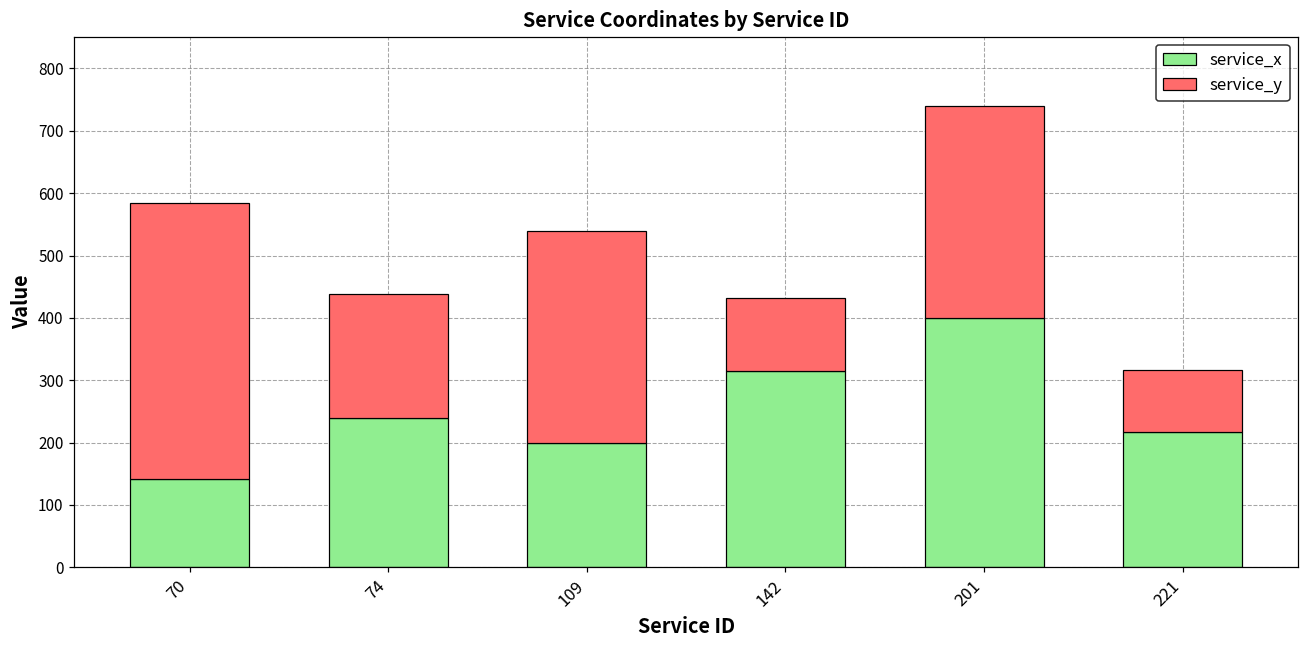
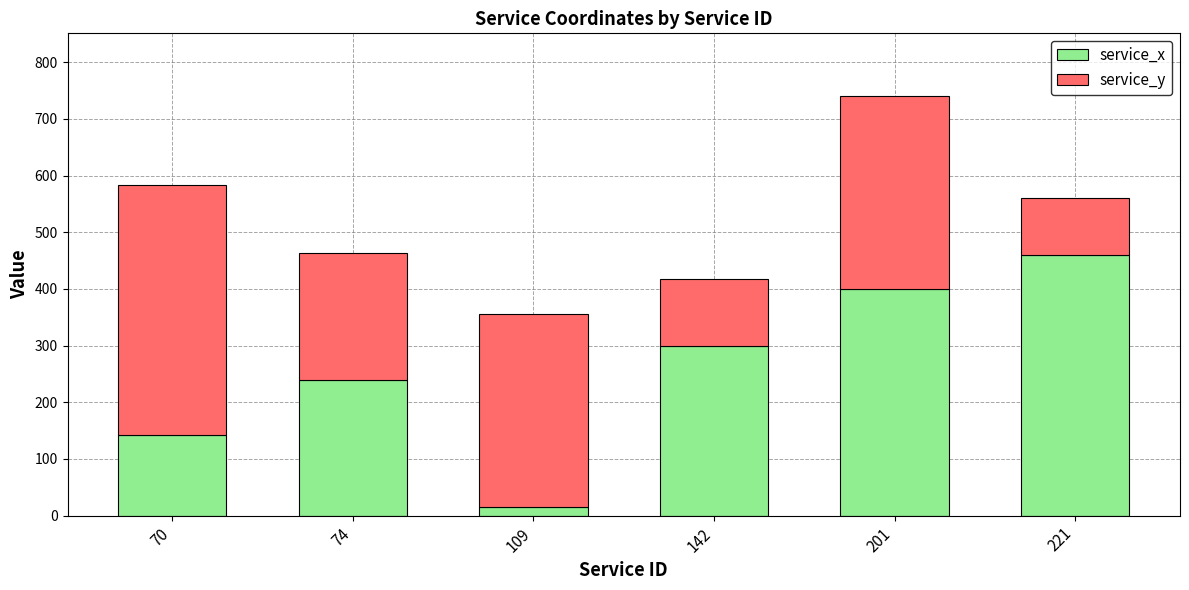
  {
    "service_x": {
      "70": 140,
      "74": 240,
-     "109": 200,
-     "142": 320,
+     "109": 20,
+     "142": 300,
      "201": 400,
-     "221": 220
+     "221": 460
    },
    "service_y": {
      "70": 440,
-     "74": 200,
+     "74": 230,
      "109": 340,
      "142": 120,
      "201": 340,
      "221": 100
    }
  }
